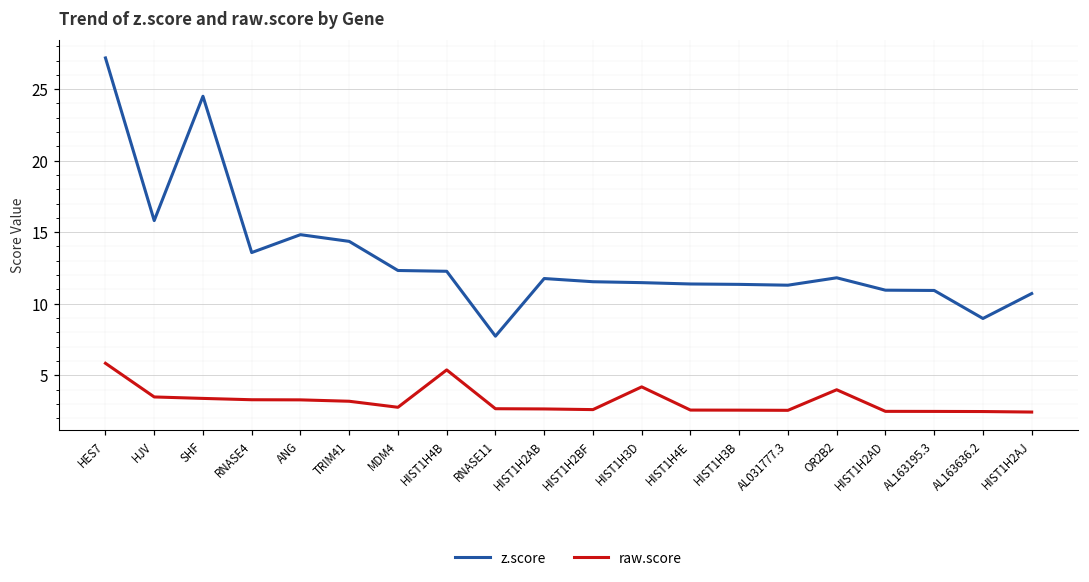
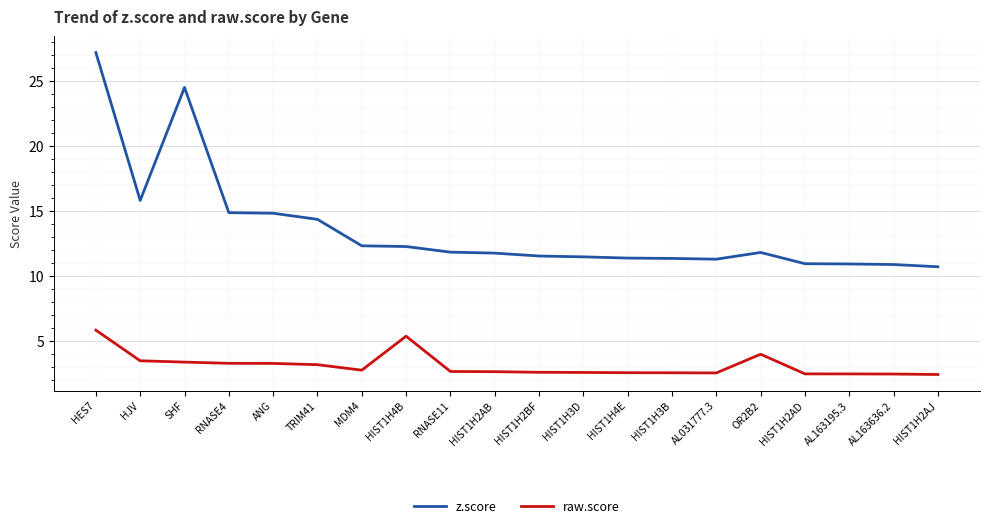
  {
    "z.score": {
      "HES7": 27.2,
      "HJV": 15.8,
      "SHF": 24.5,
-     "RNASE4": 13.6,
+     "RNASE4": 14.9,
      "ANG": 14.8,
      "TRIM41": 14.4,
      "MDM4": 12.3,
      "HIST1H4B": 12.3,
-     "RNASE11": 7.7,
+     "RNASE11": 11.8,
      "HIST1H2AB": 11.8,
      "HIST1H2BF": 11.5,
      "HIST1H3D": 11.5,
      "HIST1H4E": 11.4,
      "HIST1H3B": 11.4,
      "AL031777.3": 11.3,
      "OR2B2": 11.8,
      "HIST1H2AD": 10.9,
      "AL163195.3": 10.9,
-     "AL163636.2": 9.0,
+     "AL163636.2": 10.9,
      "HIST1H2AJ": 10.7
    },
    "raw.score": {
      "HES7": 5.8,
      "HJV": 3.5,
      "SHF": 3.4,
      "RNASE4": 3.3,
      "ANG": 3.3,
      "TRIM41": 3.2,
      "MDM4": 2.8,
      "HIST1H4B": 5.4,
      "RNASE11": 2.7,
      "HIST1H2AB": 2.6,
      "HIST1H2BF": 2.6,
-     "HIST1H3D": 4.2,
+     "HIST1H3D": 2.6,
      "HIST1H4E": 2.6,
      "HIST1H3B": 2.6,
      "AL031777.3": 2.5,
      "OR2B2": 4.0,
      "HIST1H2AD": 2.5,
      "AL163195.3": 2.5,
      "AL163636.2": 2.5,
      "HIST1H2AJ": 2.4
    }
  }
